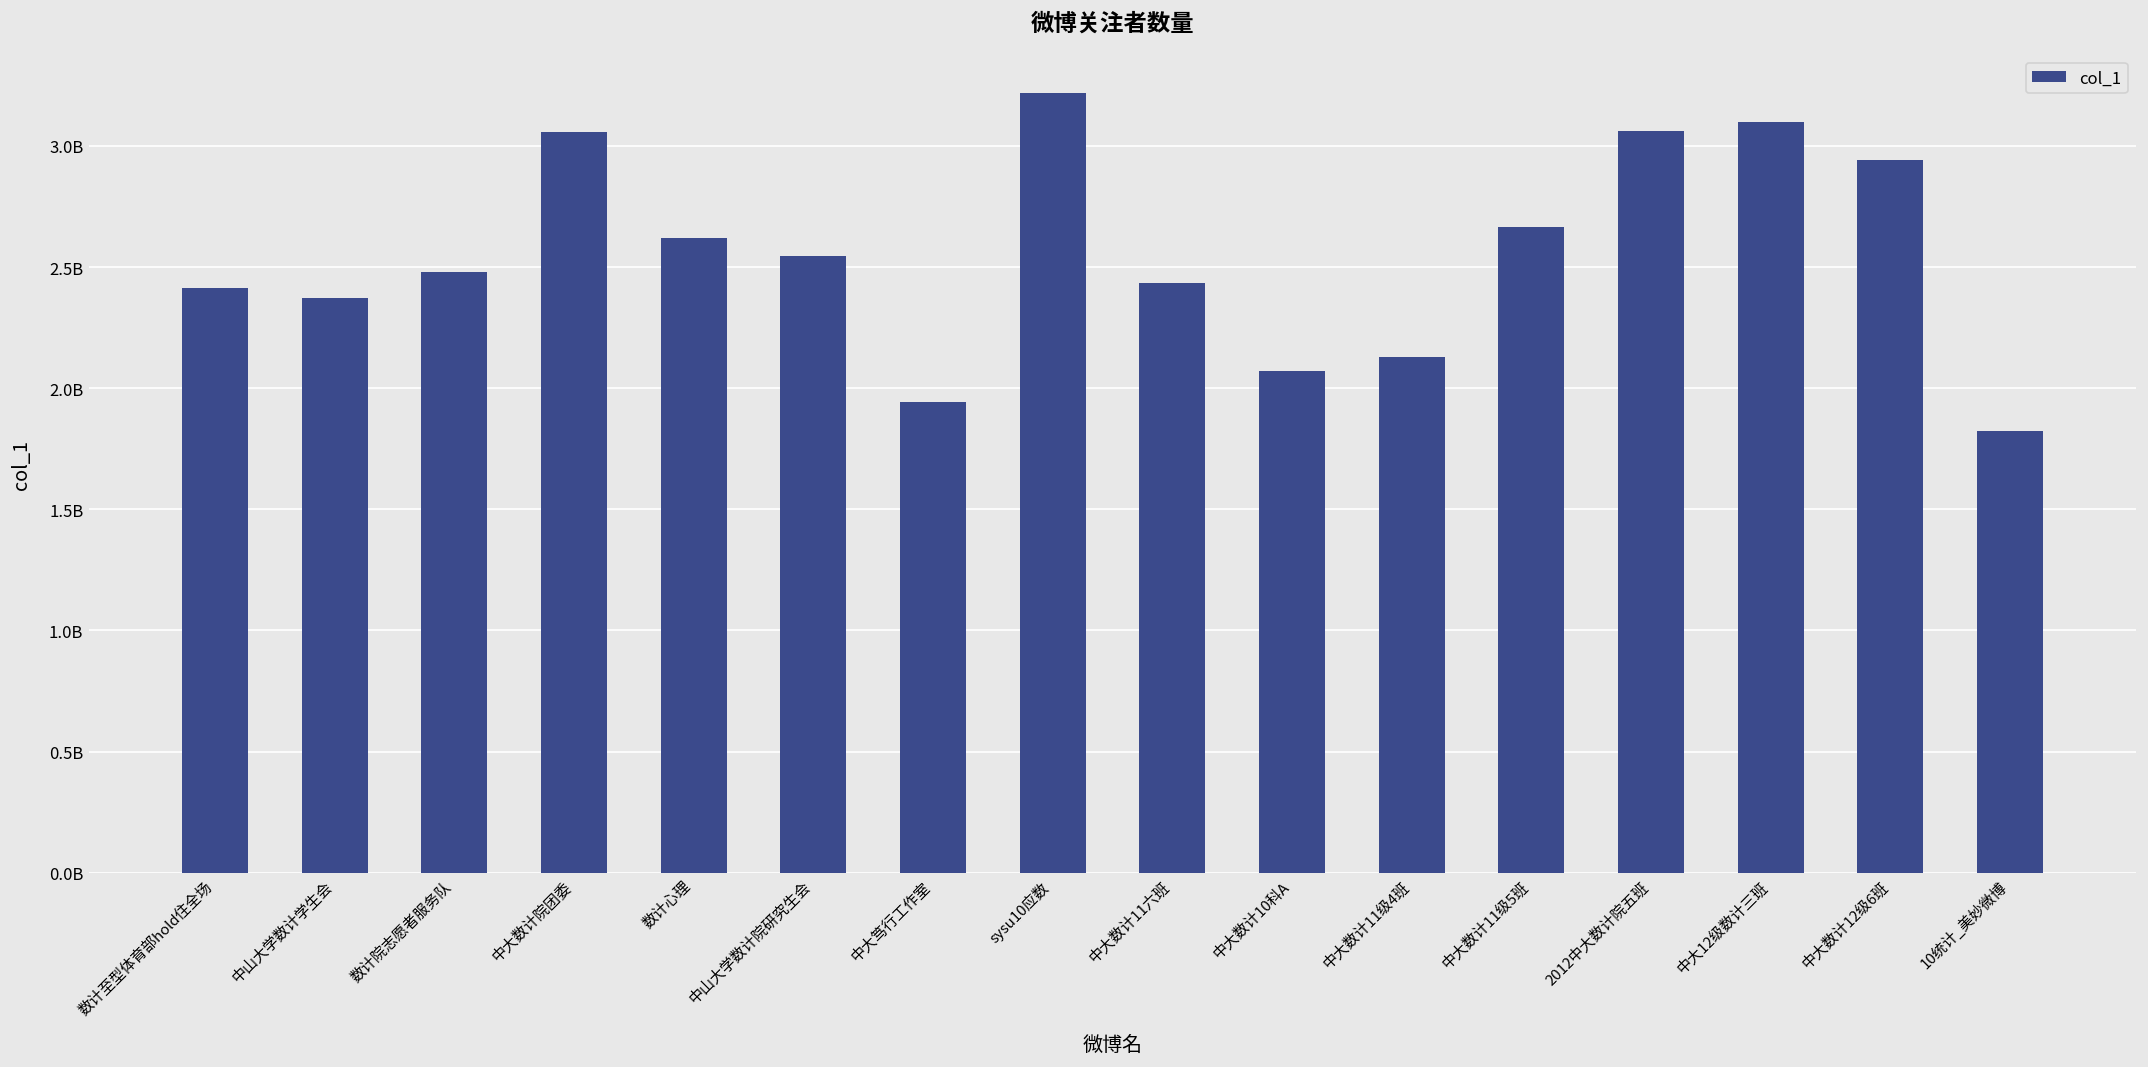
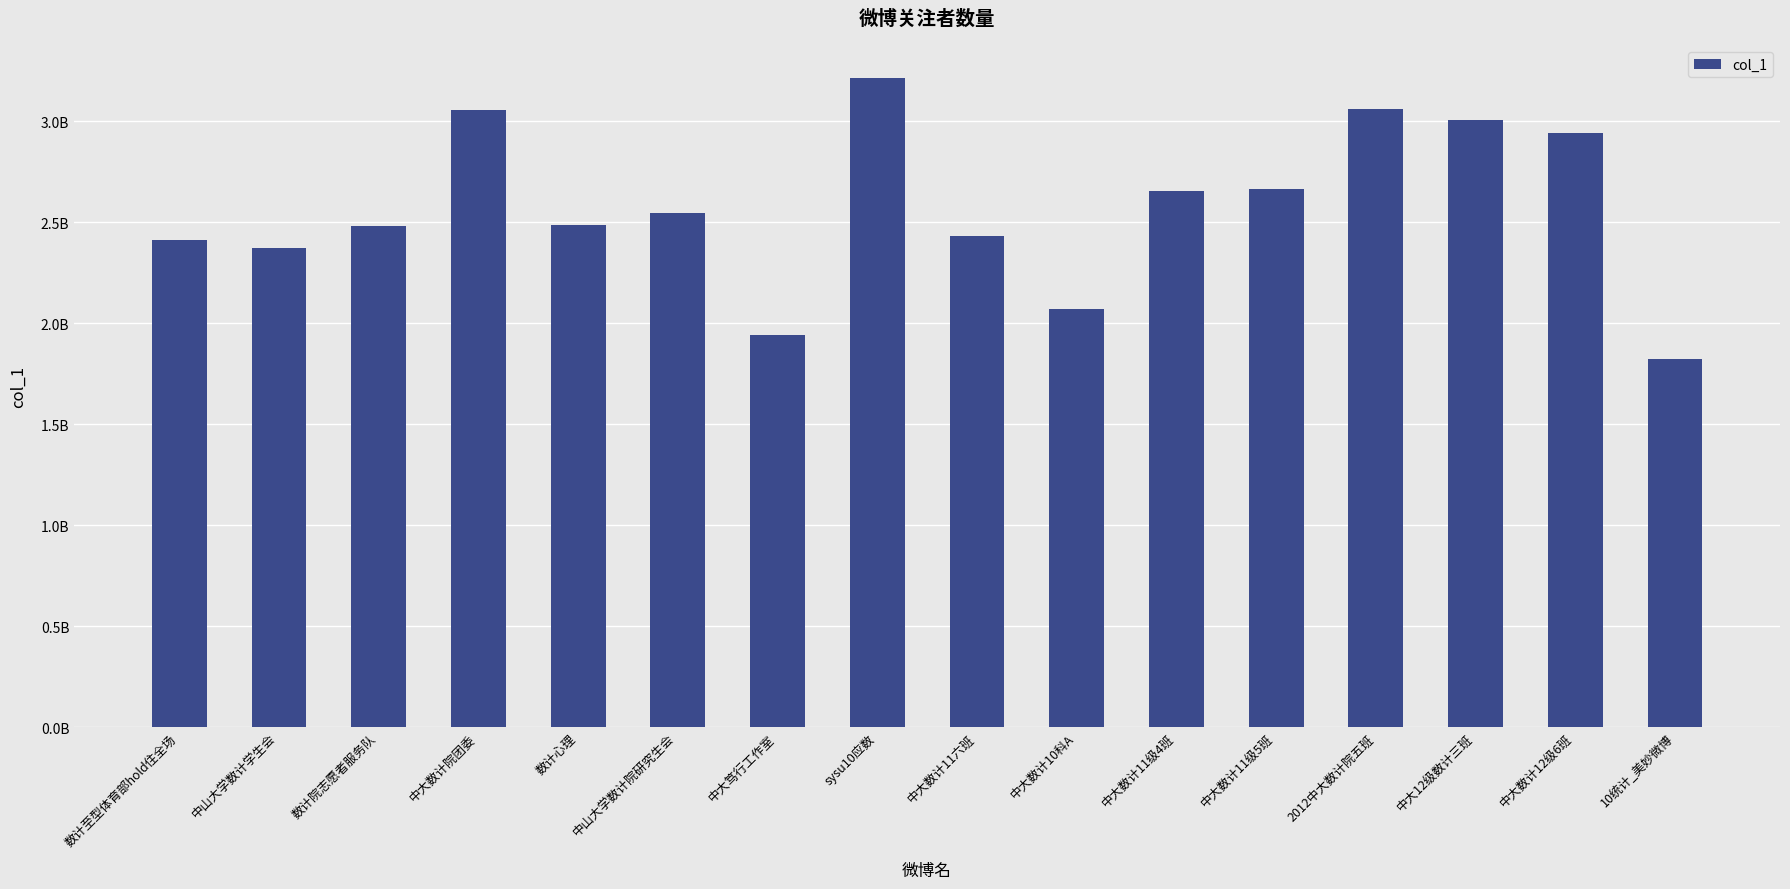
  {
    "数计至型体育部hold住全场": 2410000000,
    "中山大学数计学生会": 2370000000,
    "数计院志愿者服务队": 2480000000,
    "中大数计院团委": 3060000000,
-   "数计心理": 2620000000,
+   "数计心理": 2490000000,
    "中山大学数计院研究生会": 2550000000,
    "中大笃行工作室": 1940000000,
    "sysu10应数": 3220000000,
    "中大数计11六班": 2430000000,
    "中大数计10科A": 2070000000,
-   "中大数计11级4班": 2130000000,
+   "中大数计11级4班": 2650000000,
    "中大数计11级5班": 2660000000,
    "2012中大数计院五班": 3060000000,
-   "中大12级数计三班": 3100000000,
+   "中大12级数计三班": 3010000000,
    "中大数计12级6班": 2940000000,
    "10统计_美妙微博": 1820000000
  }
